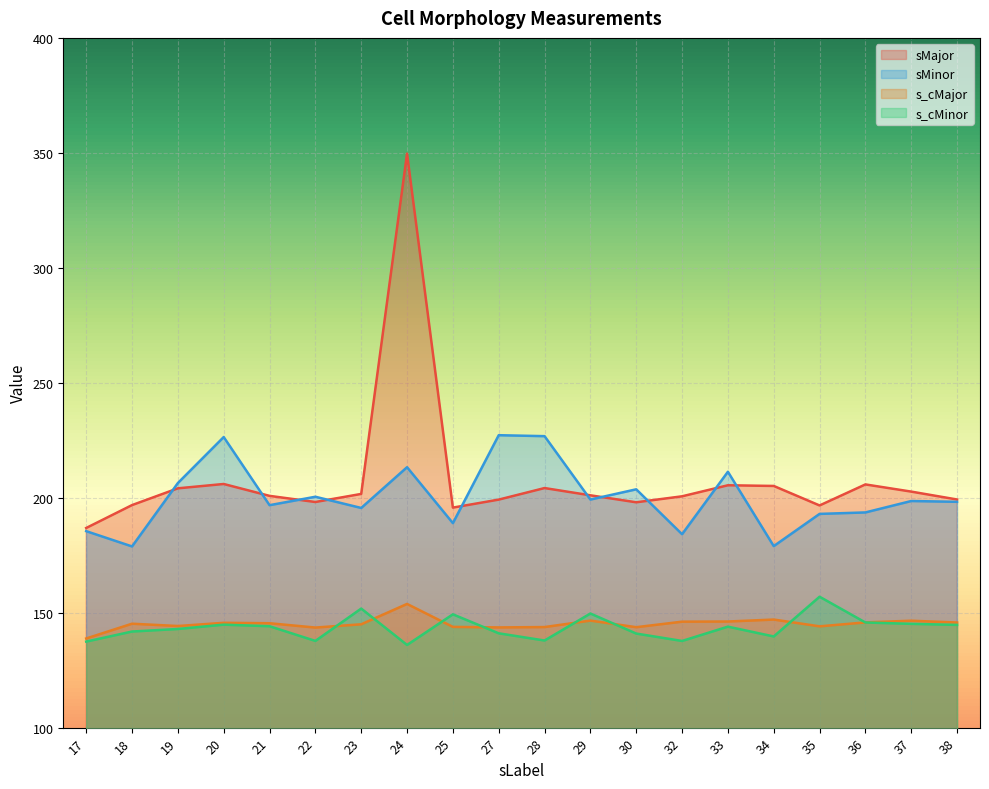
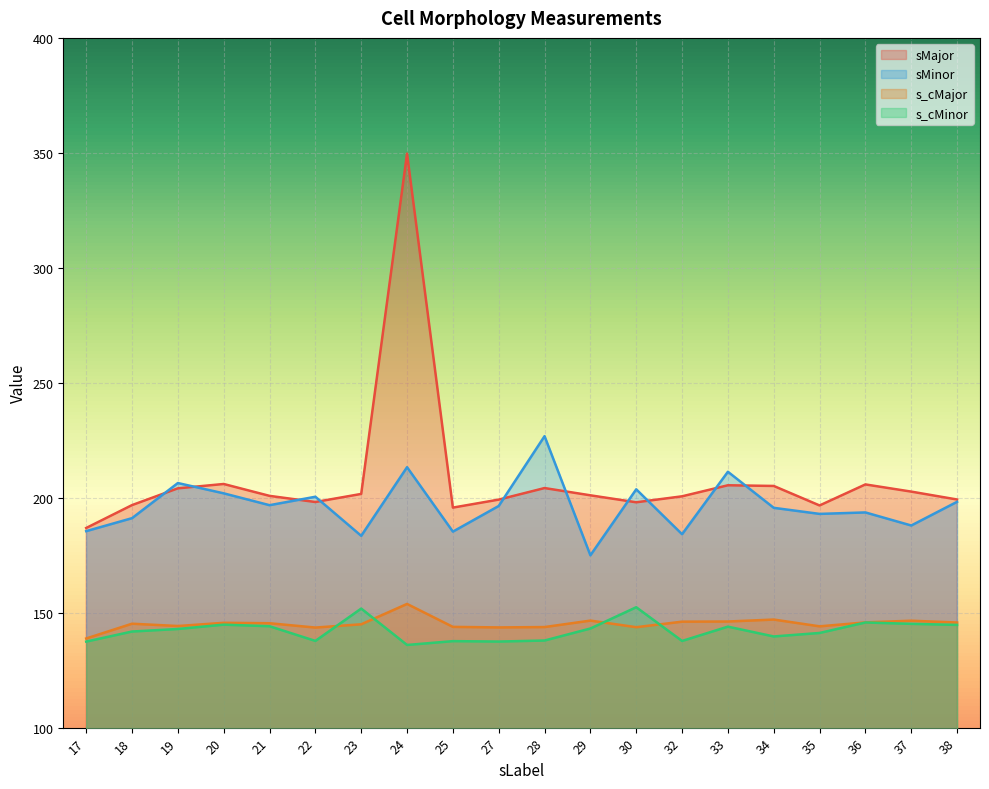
  {
    "sMinor": {
      "17": 185,
-     "18": 179,
+     "18": 191,
      "19": 206,
-     "20": 226,
+     "20": 202,
      "21": 197,
      "22": 200,
-     "23": 196,
+     "23": 183,
      "24": 213,
-     "25": 189,
-     "27": 227,
+     "25": 185,
+     "27": 196,
      "28": 227,
-     "29": 199,
+     "29": 175,
      "30": 204,
      "32": 184,
      "33": 211,
-     "34": 179,
+     "34": 196,
      "35": 193,
      "36": 194,
-     "37": 199
+     "37": 188
    },
    "s_cMinor": {
      "17": 137,
      "18": 142,
      "19": 143,
      "21": 144,
      "22": 138,
      "23": 152,
      "24": 136,
-     "25": 149,
-     "27": 141,
+     "25": 138,
+     "27": 137,
      "28": 138,
-     "29": 150,
-     "30": 141,
+     "29": 143,
+     "30": 152,
      "32": 138,
      "33": 144,
      "34": 140,
-     "35": 157,
+     "35": 141,
      "37": 145
    }
  }
